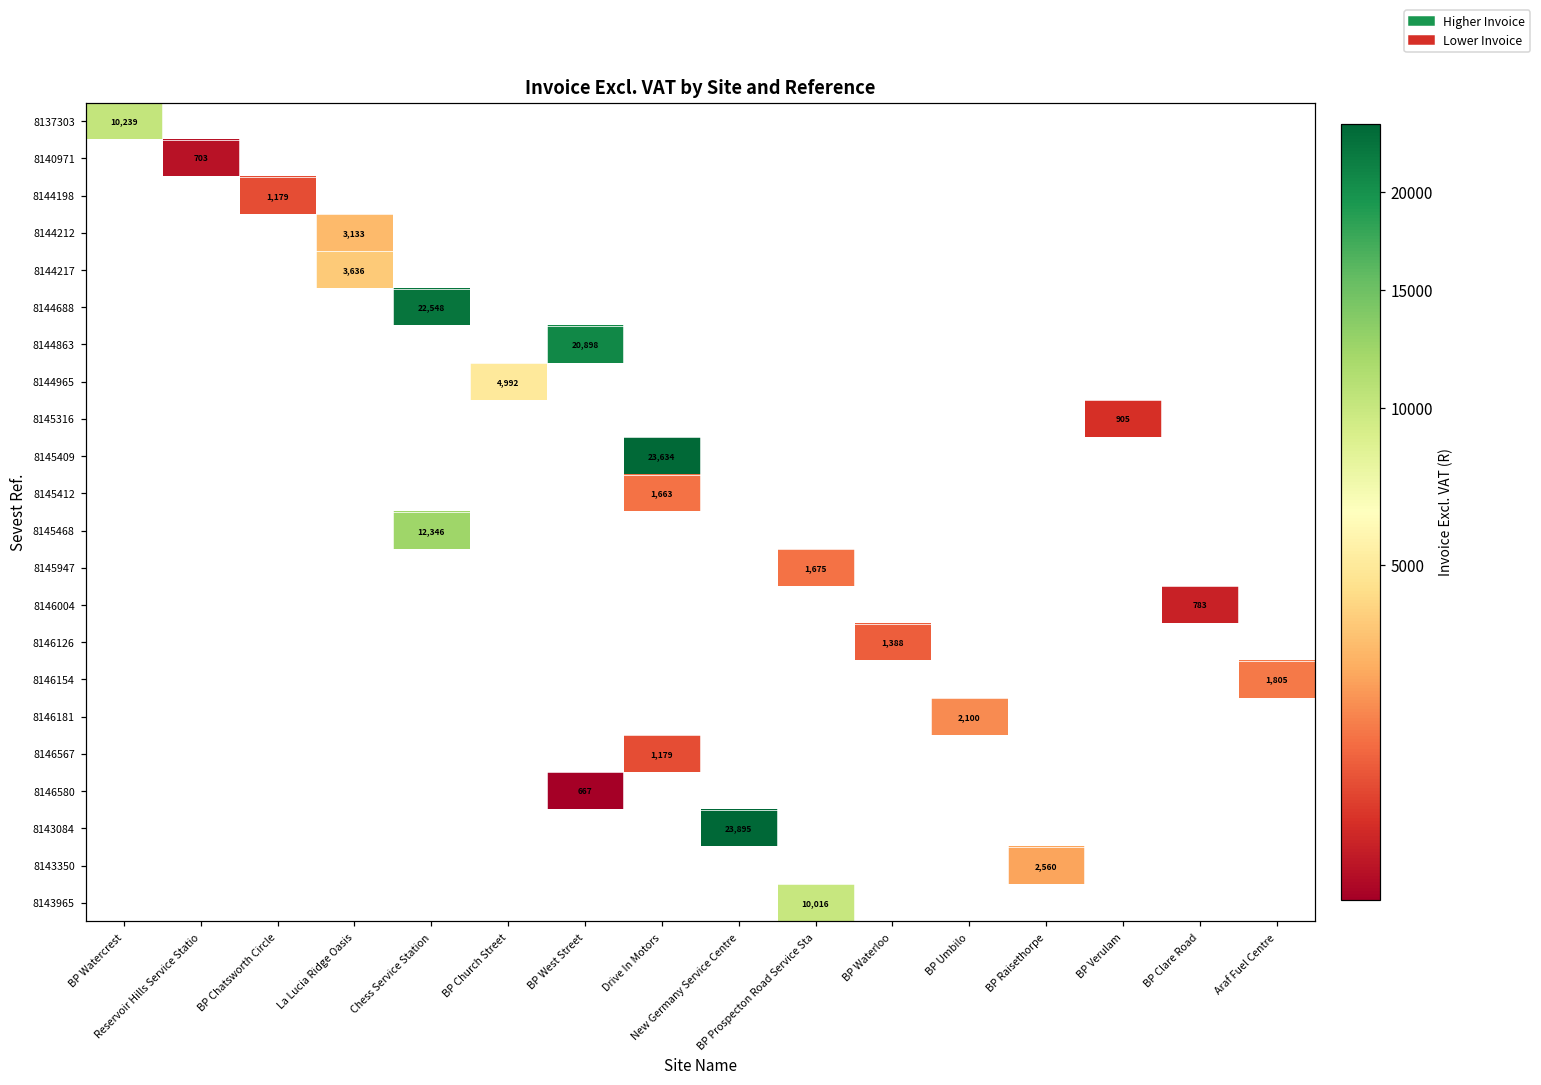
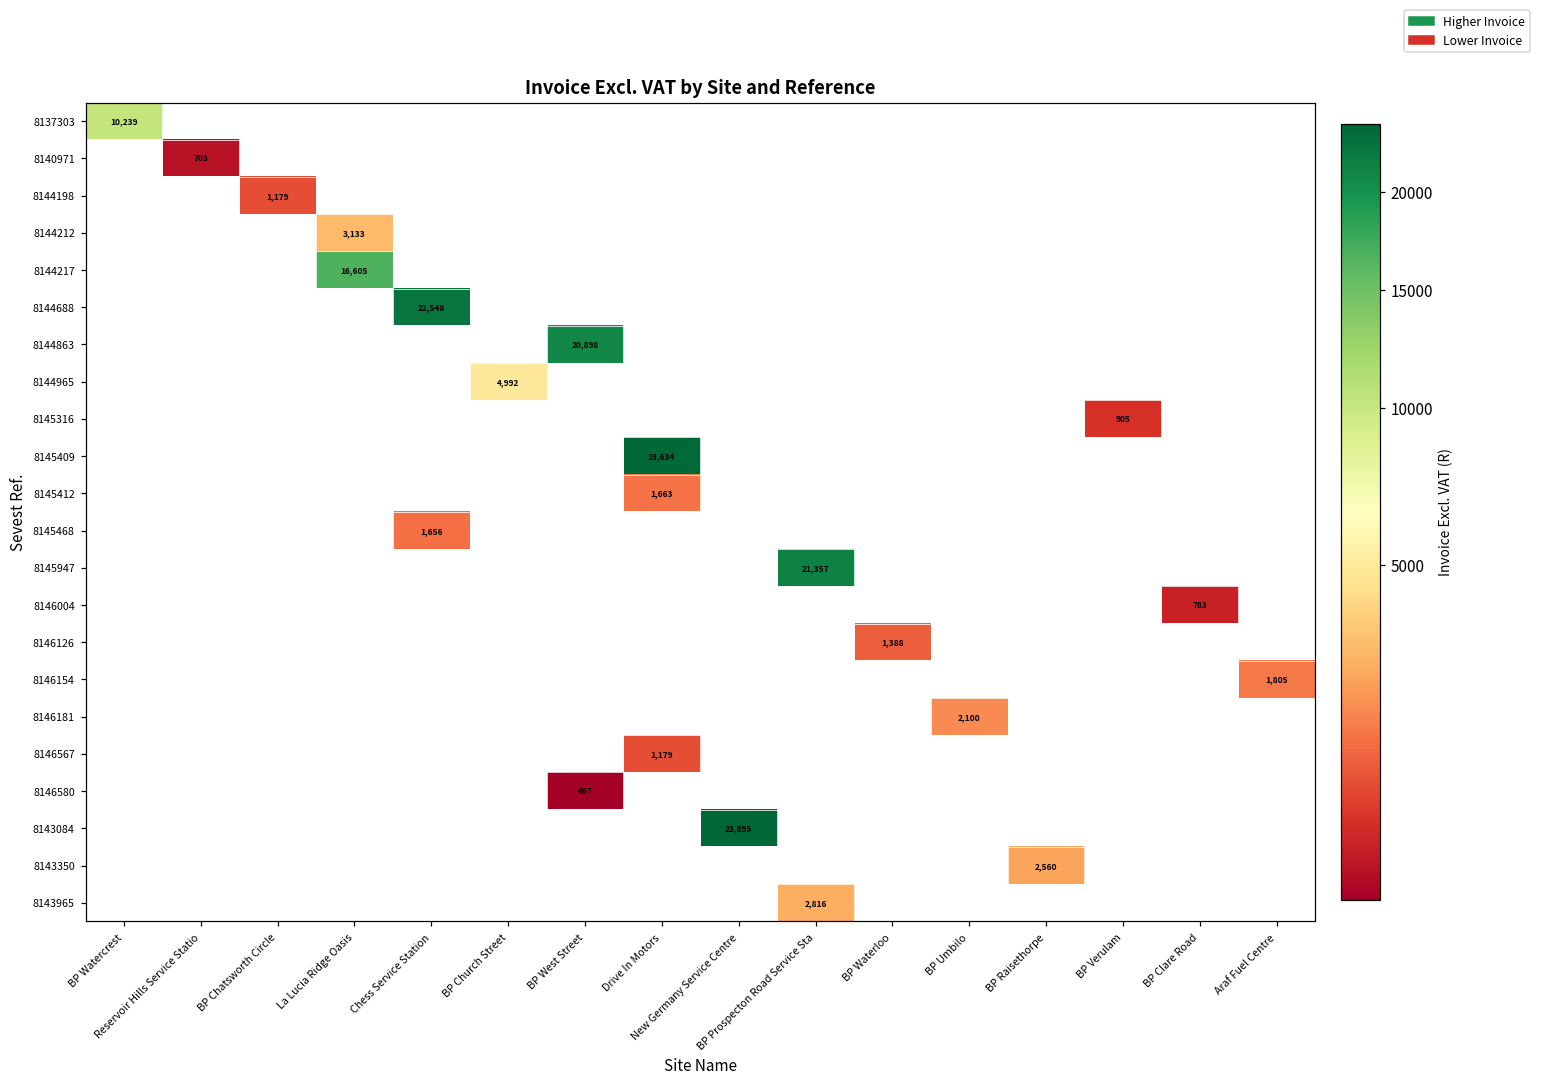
  {
    "8137303": {
      "BP Watercrest": "10,239"
    },
    "8140971": {
      "Reservoir Hills Service Statio": "703"
    },
    "8144198": {
      "BP Chatsworth Circle": "1,179"
    },
    "8144212": {
      "La Lucia Ridge Oasis": "3,133"
    },
    "8144217": {
-     "La Lucia Ridge Oasis": "3,636"
+     "La Lucia Ridge Oasis": "16,605"
    },
    "8144688": {
      "Chess Service Station": "22,548"
    },
    "8144863": {
      "BP West Street": "20,898"
    },
    "8144965": {
      "BP Church Street": "4,992"
    },
    "8145316": {
      "BP Verulam": "905"
    },
    "8145409": {
      "Drive In Motors": "23,634"
    },
    "8145412": {
      "Drive In Motors": "1,663"
    },
    "8145468": {
-     "Chess Service Station": "12,346"
+     "Chess Service Station": "1,656"
    },
    "8145947": {
-     "BP Prospecton Road Service Sta": "1,675"
+     "BP Prospecton Road Service Sta": "21,357"
    },
    "8146004": {
      "BP Clare Road": "783"
    },
    "8146126": {
      "BP Waterloo": "1,388"
    },
    "8146154": {
      "Araf Fuel Centre": "1,805"
    },
    "8146181": {
      "BP Umbilo": "2,100"
    },
    "8146567": {
      "Drive In Motors": "1,179"
    },
    "8146580": {
      "BP West Street": "667"
    },
    "8143084": {
      "New Germany Service Centre": "23,895"
    },
    "8143350": {
      "BP Raisethorpe": "2,560"
    },
    "8143965": {
-     "BP Prospecton Road Service Sta": "10,016"
+     "BP Prospecton Road Service Sta": "2,816"
    }
  }
